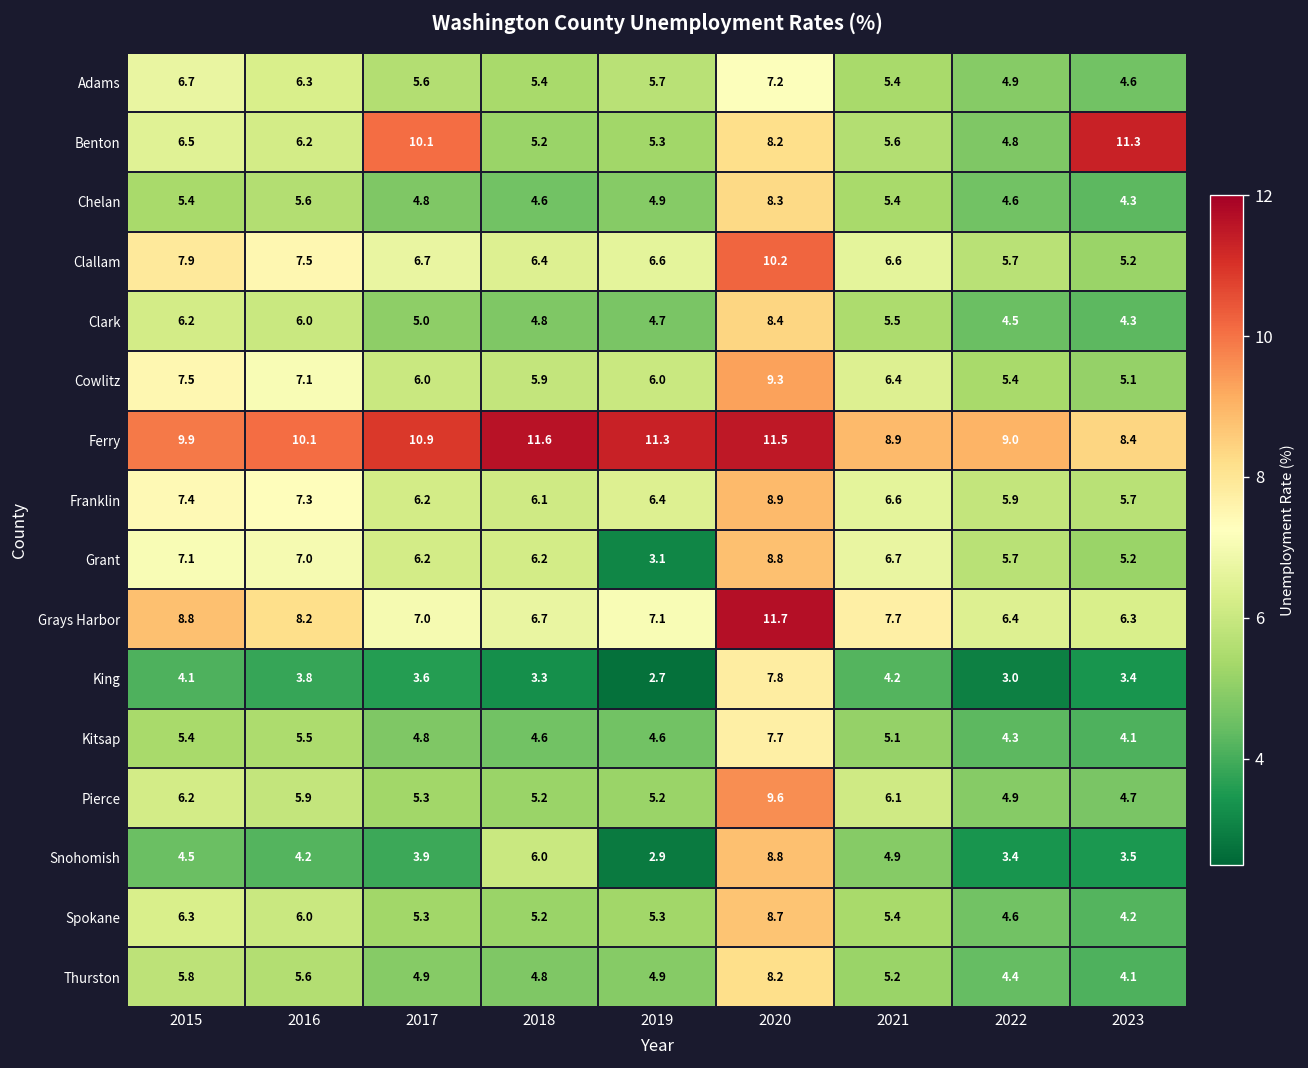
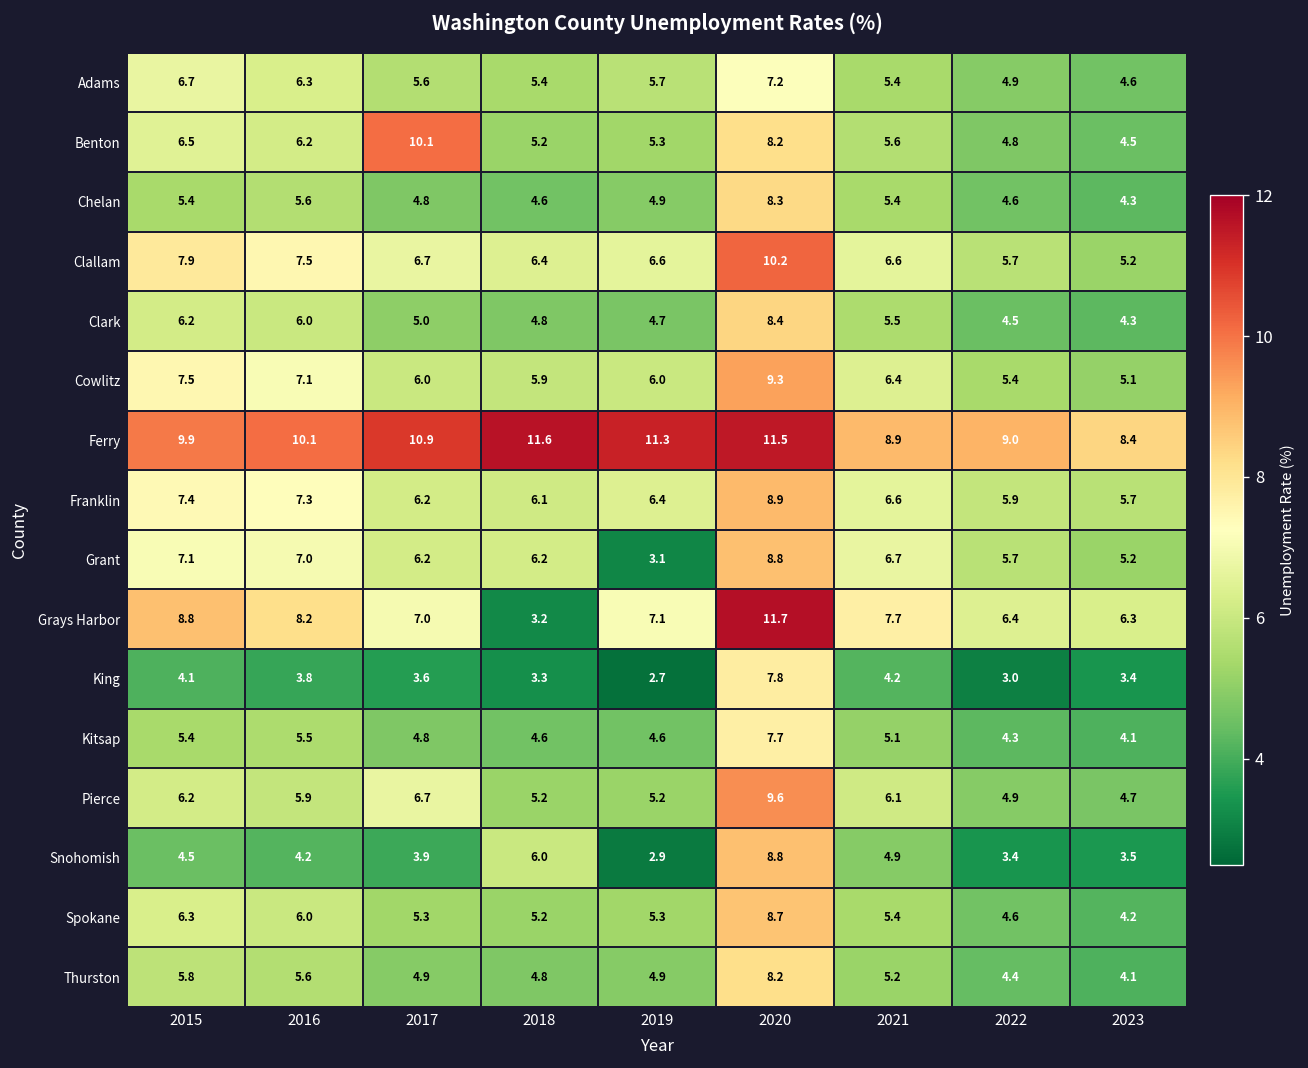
  {
    "Adams": {
      "2015": 6.7,
      "2016": 6.3,
      "2017": 5.6,
      "2018": 5.4,
      "2019": 5.7,
      "2020": 7.2,
      "2021": 5.4,
      "2022": 4.9,
      "2023": 4.6
    },
    "Benton": {
      "2015": 6.5,
      "2016": 6.2,
      "2017": 10.1,
      "2018": 5.2,
      "2019": 5.3,
      "2020": 8.2,
      "2021": 5.6,
      "2022": 4.8,
-     "2023": 11.3
+     "2023": 4.5
    },
    "Chelan": {
      "2015": 5.4,
      "2016": 5.6,
      "2017": 4.8,
      "2018": 4.6,
      "2019": 4.9,
      "2020": 8.3,
      "2021": 5.4,
      "2022": 4.6,
      "2023": 4.3
    },
    "Clallam": {
      "2015": 7.9,
      "2016": 7.5,
      "2017": 6.7,
      "2018": 6.4,
      "2019": 6.6,
      "2020": 10.2,
      "2021": 6.6,
      "2022": 5.7,
      "2023": 5.2
    },
    "Clark": {
      "2015": 6.2,
      "2016": 6.0,
      "2017": 5.0,
      "2018": 4.8,
      "2019": 4.7,
      "2020": 8.4,
      "2021": 5.5,
      "2022": 4.5,
      "2023": 4.3
    },
    "Cowlitz": {
      "2015": 7.5,
      "2016": 7.1,
      "2017": 6.0,
      "2018": 5.9,
      "2019": 6.0,
      "2020": 9.3,
      "2021": 6.4,
      "2022": 5.4,
      "2023": 5.1
    },
    "Ferry": {
      "2015": 9.9,
      "2016": 10.1,
      "2017": 10.9,
      "2018": 11.6,
      "2019": 11.3,
      "2020": 11.5,
      "2021": 8.9,
      "2022": 9.0,
      "2023": 8.4
    },
    "Franklin": {
      "2015": 7.4,
      "2016": 7.3,
      "2017": 6.2,
      "2018": 6.1,
      "2019": 6.4,
      "2020": 8.9,
      "2021": 6.6,
      "2022": 5.9,
      "2023": 5.7
    },
    "Grant": {
      "2015": 7.1,
      "2016": 7.0,
      "2017": 6.2,
      "2018": 6.2,
      "2019": 3.1,
      "2020": 8.8,
      "2021": 6.7,
      "2022": 5.7,
      "2023": 5.2
    },
    "Grays Harbor": {
      "2015": 8.8,
      "2016": 8.2,
      "2017": 7.0,
-     "2018": 6.7,
+     "2018": 3.2,
      "2019": 7.1,
      "2020": 11.7,
      "2021": 7.7,
      "2022": 6.4,
      "2023": 6.3
    },
    "King": {
      "2015": 4.1,
      "2016": 3.8,
      "2017": 3.6,
      "2018": 3.3,
      "2019": 2.7,
      "2020": 7.8,
      "2021": 4.2,
      "2022": 3.0,
      "2023": 3.4
    },
    "Kitsap": {
      "2015": 5.4,
      "2016": 5.5,
      "2017": 4.8,
      "2018": 4.6,
      "2019": 4.6,
      "2020": 7.7,
      "2021": 5.1,
      "2022": 4.3,
      "2023": 4.1
    },
    "Pierce": {
      "2015": 6.2,
      "2016": 5.9,
-     "2017": 5.3,
+     "2017": 6.7,
      "2018": 5.2,
      "2019": 5.2,
      "2020": 9.6,
      "2021": 6.1,
      "2022": 4.9,
      "2023": 4.7
    },
    "Snohomish": {
      "2015": 4.5,
      "2016": 4.2,
      "2017": 3.9,
      "2018": 6.0,
      "2019": 2.9,
      "2020": 8.8,
      "2021": 4.9,
      "2022": 3.4,
      "2023": 3.5
    },
    "Spokane": {
      "2015": 6.3,
      "2016": 6.0,
      "2017": 5.3,
      "2018": 5.2,
      "2019": 5.3,
      "2020": 8.7,
      "2021": 5.4,
      "2022": 4.6,
      "2023": 4.2
    },
    "Thurston": {
      "2015": 5.8,
      "2016": 5.6,
      "2017": 4.9,
      "2018": 4.8,
      "2019": 4.9,
      "2020": 8.2,
      "2021": 5.2,
      "2022": 4.4,
      "2023": 4.1
    }
  }
